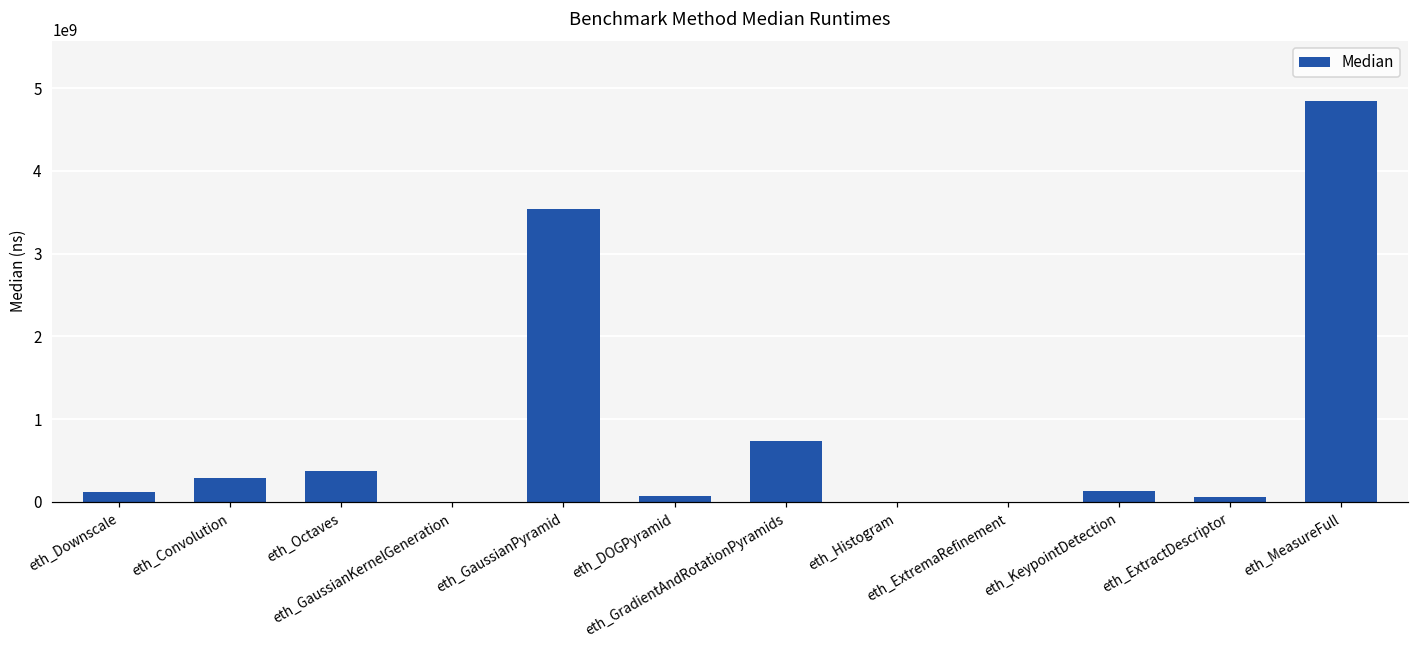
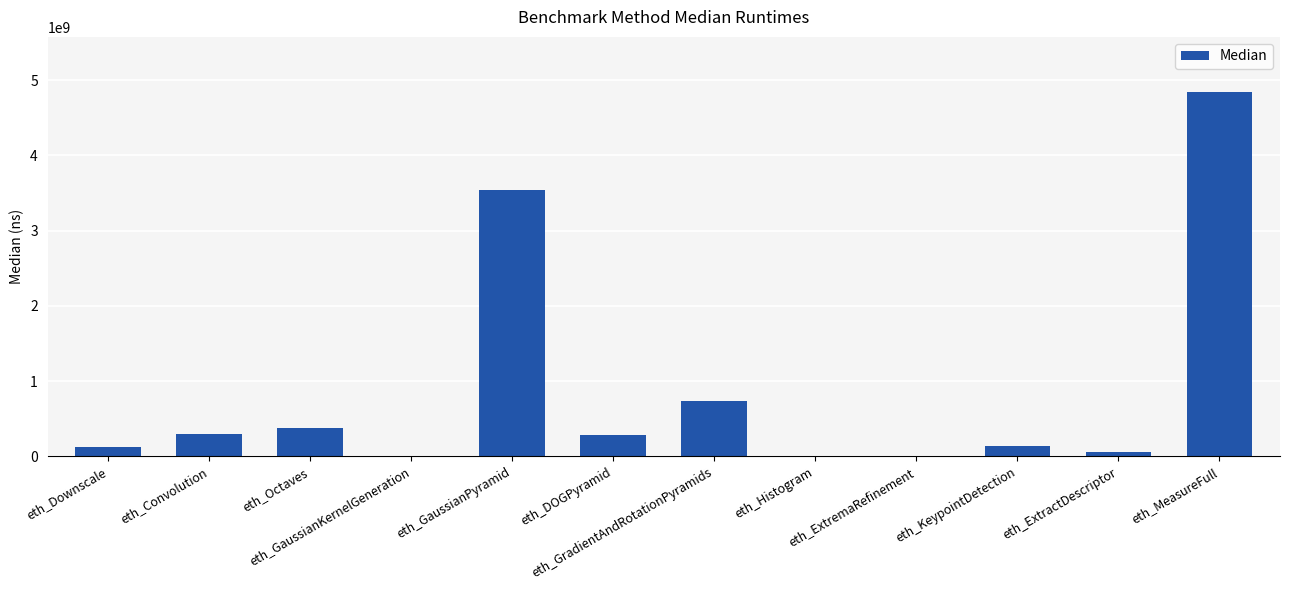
  {
    "eth_Downscale": 100000000,
    "eth_Convolution": 300000000,
    "eth_Octaves": 400000000,
    "eth_GaussianPyramid": 3500000000,
-   "eth_DOGPyramid": 100000000,
+   "eth_DOGPyramid": 300000000,
    "eth_GradientAndRotationPyramids": 700000000,
    "eth_KeypointDetection": 100000000,
    "eth_ExtractDescriptor": 100000000,
    "eth_MeasureFull": 4800000000
  }
